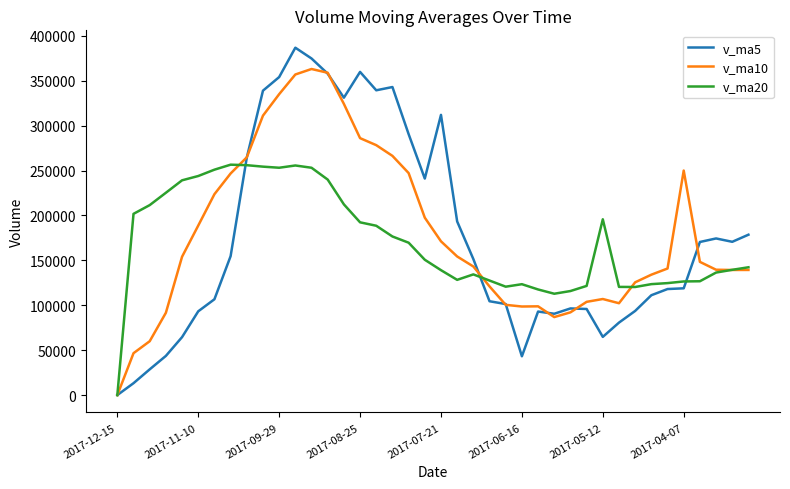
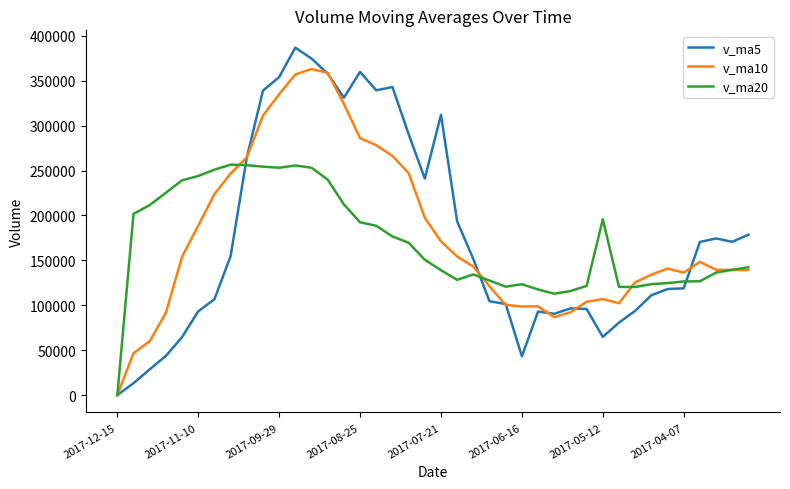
  {
    "v_ma5": {
      "2017-11-10": 90000,
      "2017-09-29": 350000,
      "2017-08-25": 360000,
      "2017-07-21": 310000,
      "2017-06-16": 40000,
      "2017-05-12": 60000,
      "2017-04-07": 120000
    },
    "v_ma10": {
      "2017-11-10": 190000,
      "2017-09-29": 330000,
      "2017-08-25": 290000,
      "2017-07-21": 170000,
      "2017-06-16": 100000,
      "2017-05-12": 110000,
-     "2017-04-07": 250000
+     "2017-04-07": 140000
    },
    "v_ma20": {
      "2017-11-10": 240000,
      "2017-09-29": 250000,
      "2017-08-25": 190000,
      "2017-07-21": 140000,
      "2017-06-16": 120000,
      "2017-05-12": 200000,
      "2017-04-07": 130000
    }
  }
